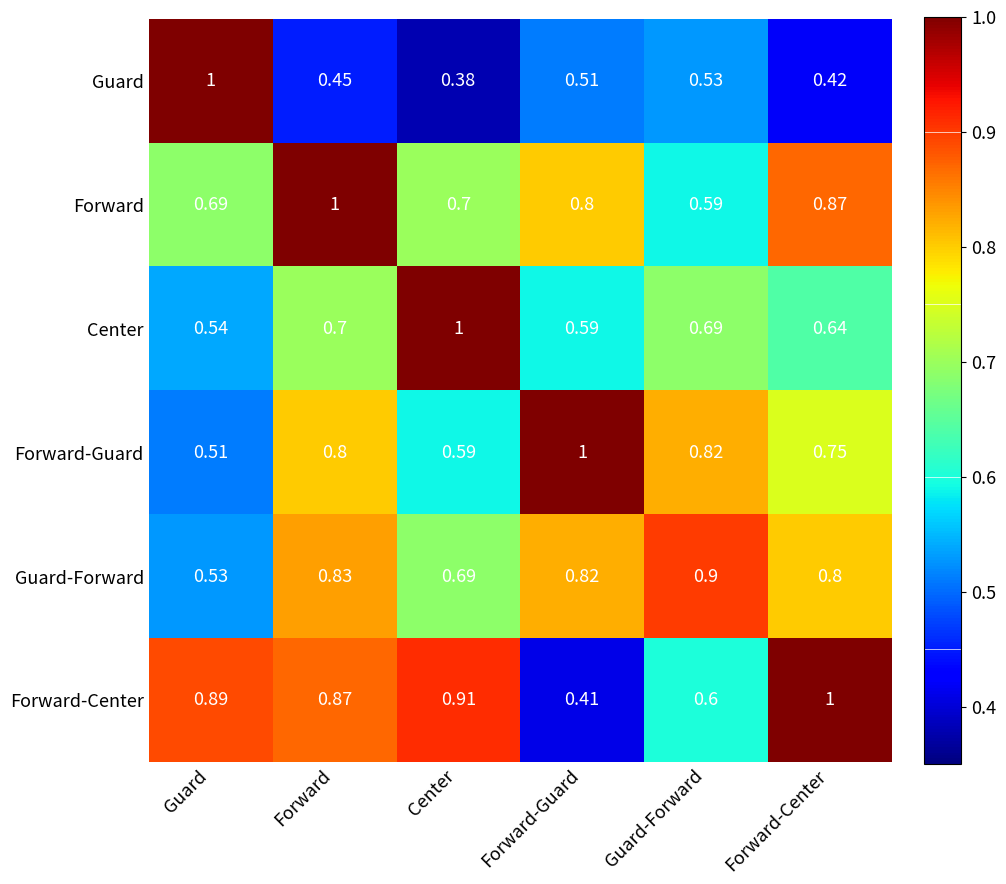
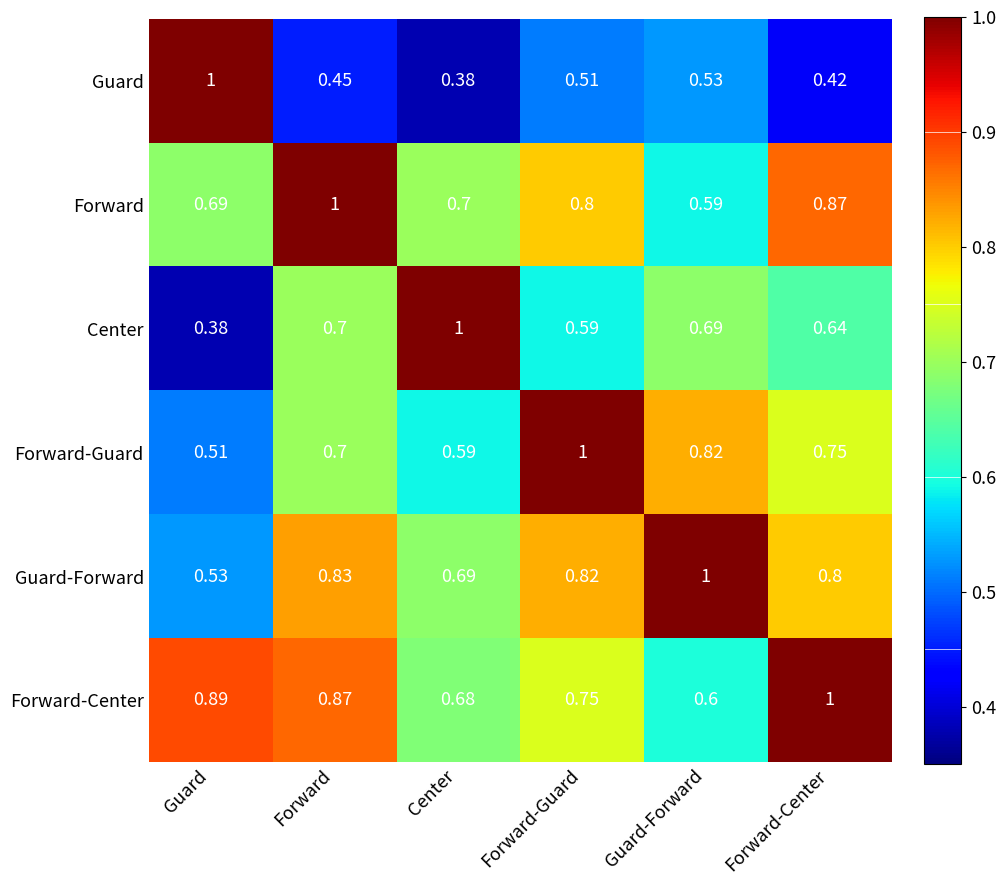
  {
    "Guard": {
      "Guard": 1,
      "Forward": 0.45,
      "Center": 0.38,
      "Forward-Guard": 0.51,
      "Guard-Forward": 0.53,
      "Forward-Center": 0.42
    },
    "Forward": {
      "Guard": 0.69,
      "Forward": 1,
      "Center": 0.7,
      "Forward-Guard": 0.8,
      "Guard-Forward": 0.59,
      "Forward-Center": 0.87
    },
    "Center": {
-     "Guard": 0.54,
+     "Guard": 0.38,
      "Forward": 0.7,
      "Center": 1,
      "Forward-Guard": 0.59,
      "Guard-Forward": 0.69,
      "Forward-Center": 0.64
    },
    "Forward-Guard": {
      "Guard": 0.51,
-     "Forward": 0.8,
+     "Forward": 0.7,
      "Center": 0.59,
      "Forward-Guard": 1,
      "Guard-Forward": 0.82,
      "Forward-Center": 0.75
    },
    "Guard-Forward": {
      "Guard": 0.53,
      "Forward": 0.83,
      "Center": 0.69,
      "Forward-Guard": 0.82,
-     "Guard-Forward": 0.9,
+     "Guard-Forward": 1,
      "Forward-Center": 0.8
    },
    "Forward-Center": {
      "Guard": 0.89,
      "Forward": 0.87,
-     "Center": 0.91,
-     "Forward-Guard": 0.41,
+     "Center": 0.68,
+     "Forward-Guard": 0.75,
      "Guard-Forward": 0.6,
      "Forward-Center": 1
    }
  }
